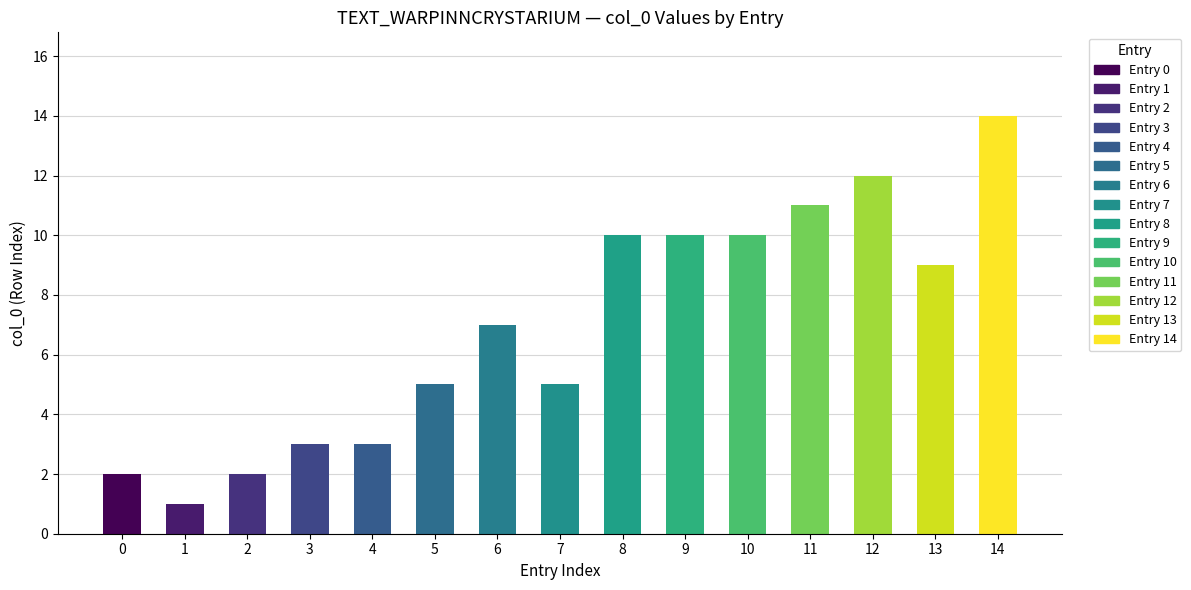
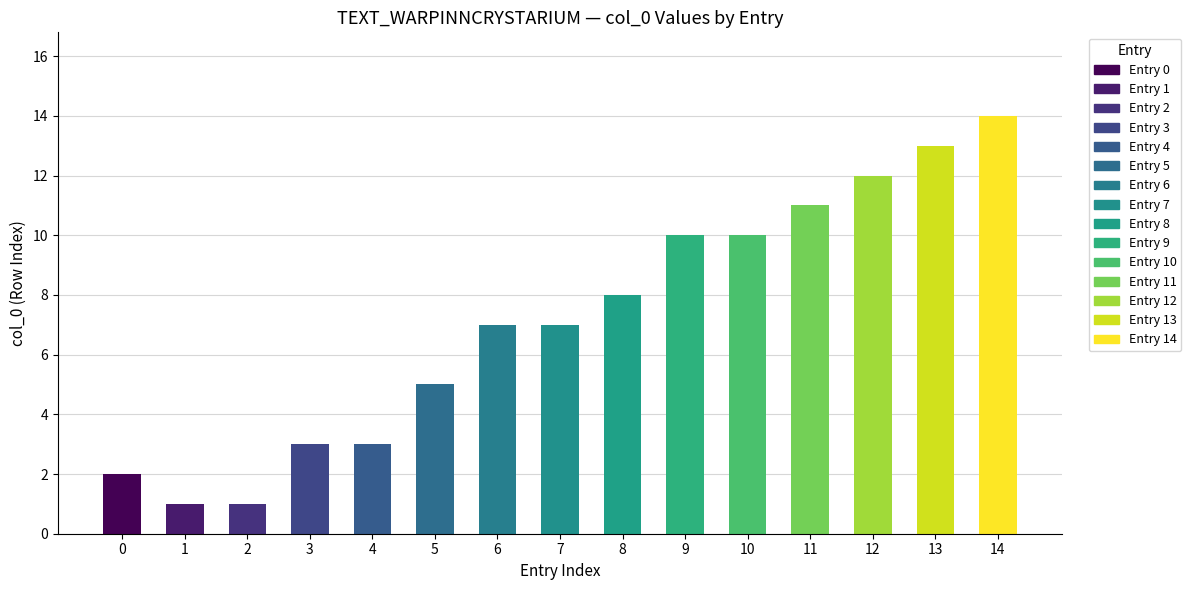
  {
    "0": 2,
    "1": 1,
-   "2": 2,
+   "2": 1,
    "3": 3,
    "4": 3,
    "5": 5,
    "6": 7,
-   "7": 5,
-   "8": 10,
+   "7": 7,
+   "8": 8,
    "9": 10,
    "10": 10,
    "11": 11,
    "12": 12,
-   "13": 9,
+   "13": 13,
    "14": 14
  }
